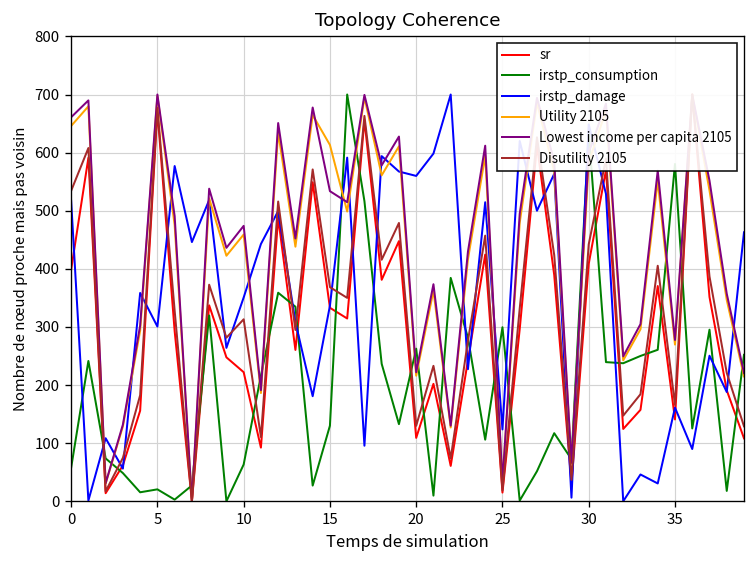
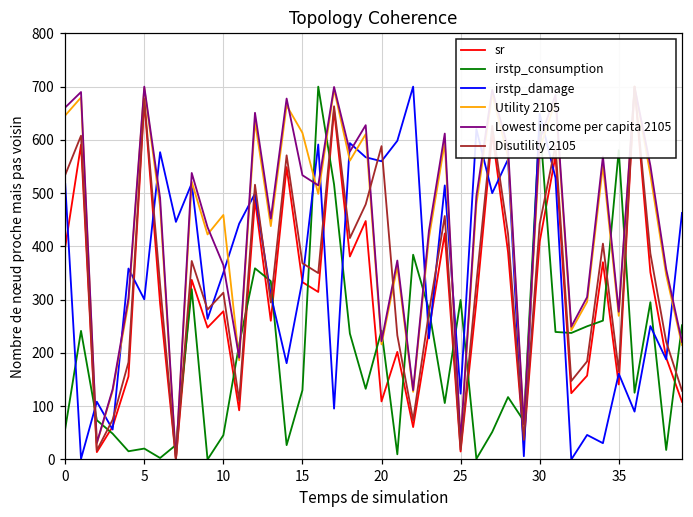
  {
    "sr": {
      "0": 400,
-     "10": 220,
+     "10": 280,
      "20": 110,
      "30": 410,
      "35": 140
    },
    "irstp_consumption": {
      "0": 60,
      "5": 20,
-     "10": 60,
+     "10": 50,
      "15": 130,
-     "20": 260,
+     "20": 240,
      "25": 300,
      "35": 580
    },
    "irstp_damage": {
      "0": 520,
      "5": 300,
      "10": 350,
      "20": 560,
      "25": 120
    },
    "Utility 2105": {
      "0": 650,
      "10": 460,
      "15": 610,
      "20": 220,
      "30": 580,
      "35": 270
    },
    "Lowest income per capita 2105": {
      "0": 660,
-     "10": 470,
+     "10": 360,
      "15": 530,
      "20": 220,
      "35": 280
    },
    "Disutility 2105": {
      "0": 530,
      "10": 310,
      "15": 370,
-     "20": 130,
+     "20": 590,
      "30": 440
    }
  }
